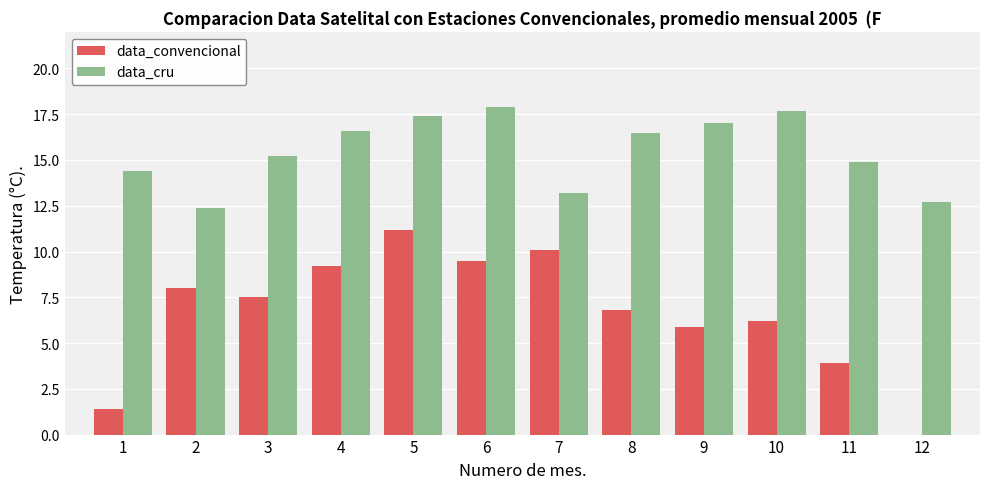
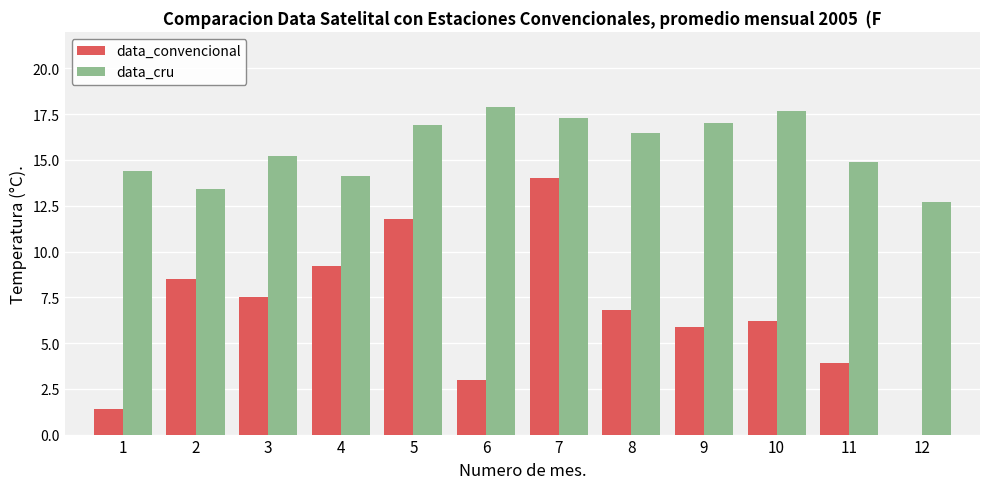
  {
    "data_convencional": {
      "1": 1.4,
-     "2": 8.0,
+     "2": 8.5,
      "3": 7.5,
      "4": 9.2,
-     "5": 11.2,
-     "6": 9.5,
-     "7": 10.1,
+     "5": 11.8,
+     "6": 3.0,
+     "7": 14.0,
      "8": 6.8,
      "9": 5.9,
      "10": 6.2,
      "11": 3.9,
      "12": 0.0
    },
    "data_cru": {
      "1": 14.4,
-     "2": 12.4,
+     "2": 13.4,
      "3": 15.2,
-     "4": 16.6,
-     "5": 17.4,
+     "4": 14.1,
+     "5": 16.9,
      "6": 17.9,
-     "7": 13.2,
+     "7": 17.3,
      "8": 16.5,
      "9": 17.0,
      "10": 17.7,
      "11": 14.9,
      "12": 12.7
    }
  }
